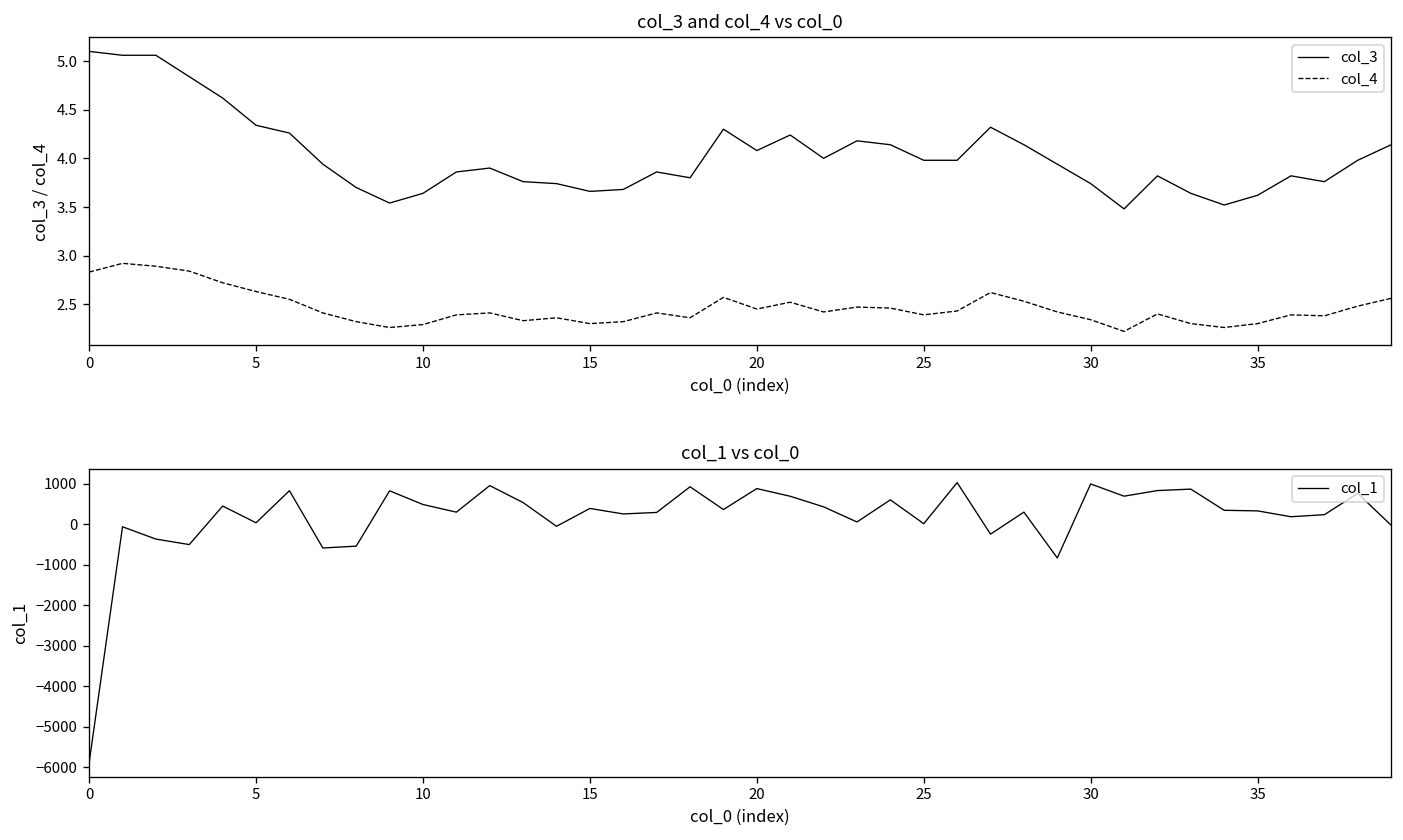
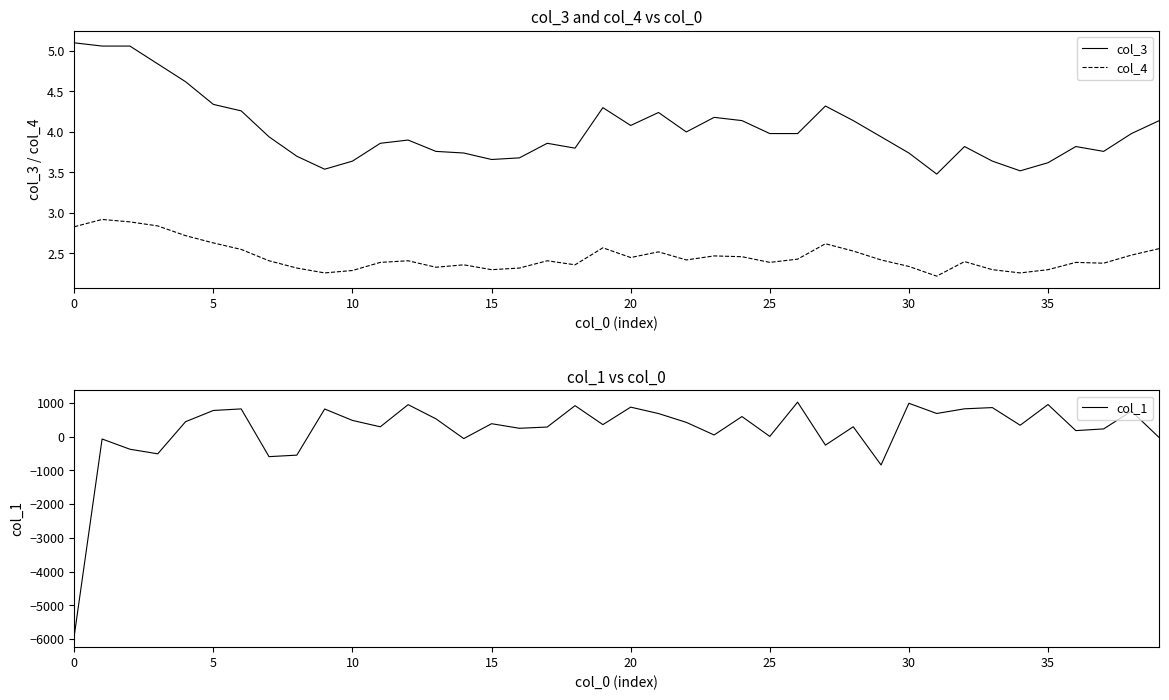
  {
    "col_1 vs col_0": {
      "0": -5900,
-     "5": 0,
+     "5": 800,
      "10": 500,
      "15": 400,
      "20": 900,
      "25": 0,
      "30": 1000,
-     "35": 300
+     "35": 1000
    }
  }
